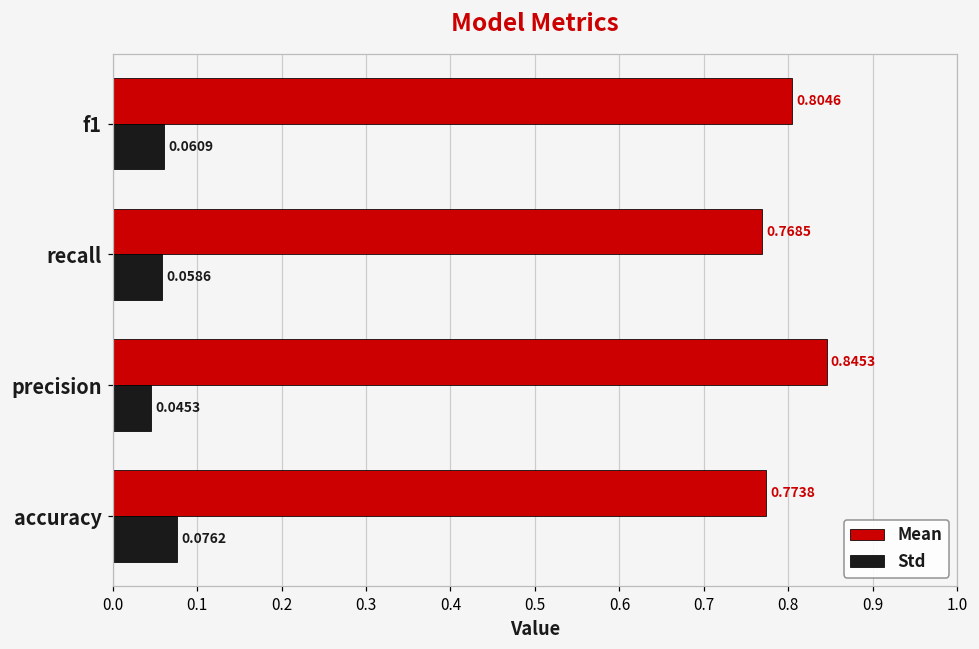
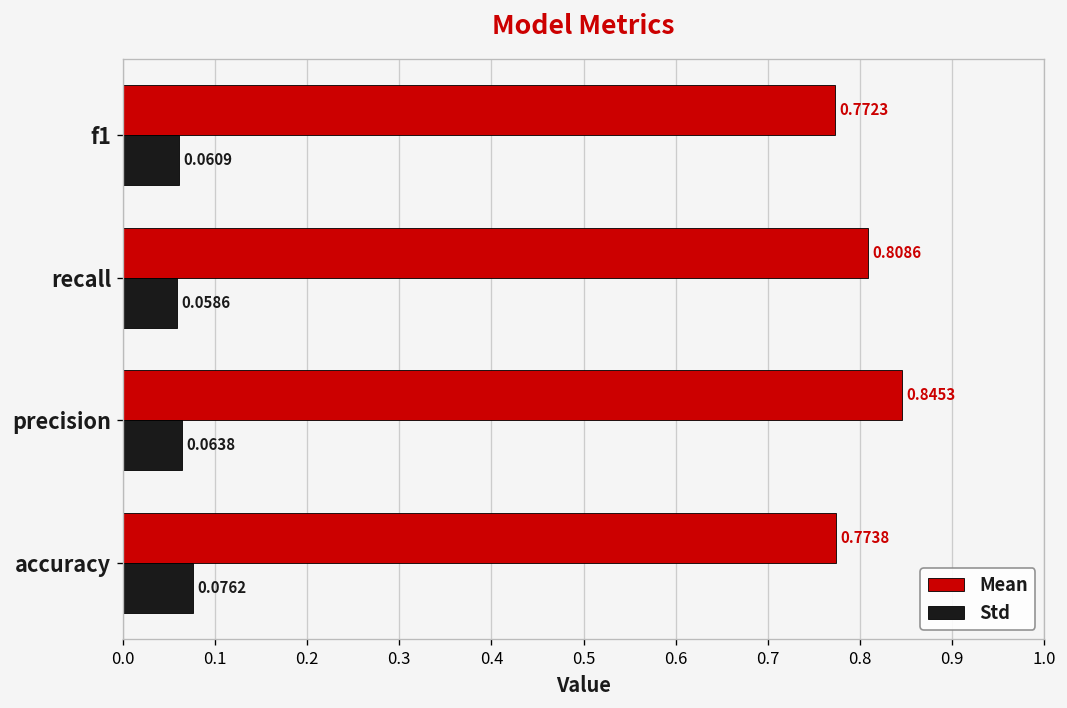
  {
    "Mean": {
-     "f1": 0.8046,
-     "recall": 0.7685,
+     "f1": 0.7723,
+     "recall": 0.8086,
      "precision": 0.8453,
      "accuracy": 0.7738
    },
    "Std": {
      "f1": 0.0609,
      "recall": 0.0586,
-     "precision": 0.0453,
+     "precision": 0.0638,
      "accuracy": 0.0762
    }
  }
